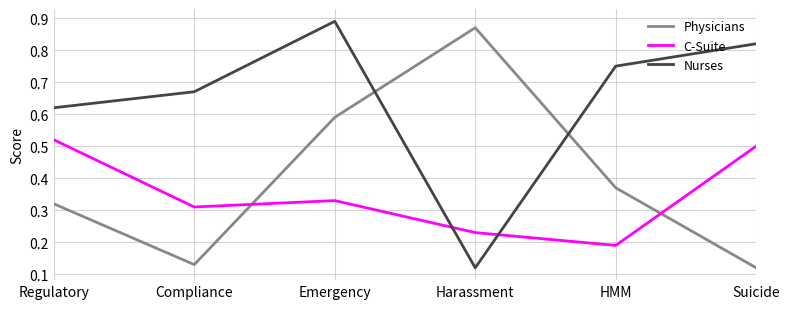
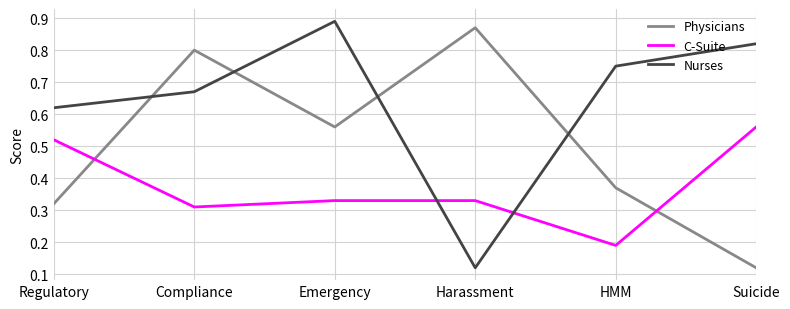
  {
    "Physicians": {
      "Regulatory": 0.32,
-     "Compliance": 0.13,
-     "Emergency": 0.59,
+     "Compliance": 0.80,
+     "Emergency": 0.56,
      "Harassment": 0.87,
      "HMM": 0.37,
      "Suicide": 0.12
    },
    "C-Suite": {
      "Regulatory": 0.52,
      "Compliance": 0.31,
      "Emergency": 0.33,
-     "Harassment": 0.23,
+     "Harassment": 0.33,
      "HMM": 0.19,
-     "Suicide": 0.50
+     "Suicide": 0.56
    },
    "Nurses": {
      "Regulatory": 0.62,
      "Compliance": 0.67,
      "Emergency": 0.89,
      "Harassment": 0.12,
      "HMM": 0.75,
      "Suicide": 0.82
    }
  }
